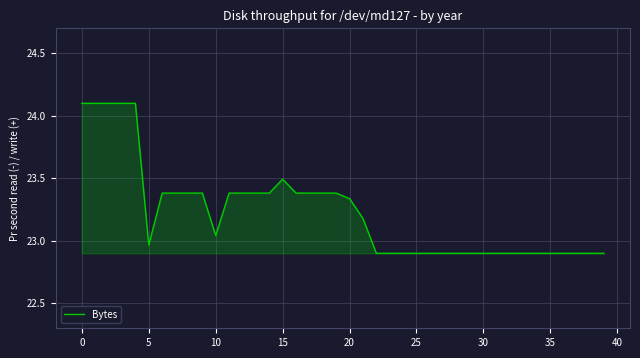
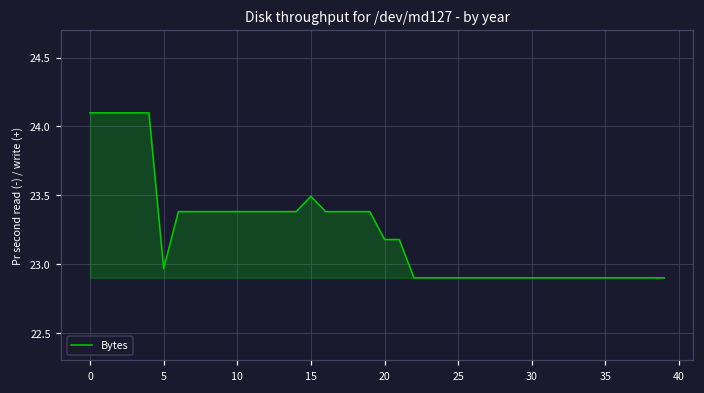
  {
    "0": 24.10,
    "5": 22.97,
-   "10": 23.04,
+   "10": 23.38,
    "15": 23.49,
-   "20": 23.34,
+   "20": 23.18,
    "25": 22.90,
    "30": 22.90,
    "35": 22.90
  }
